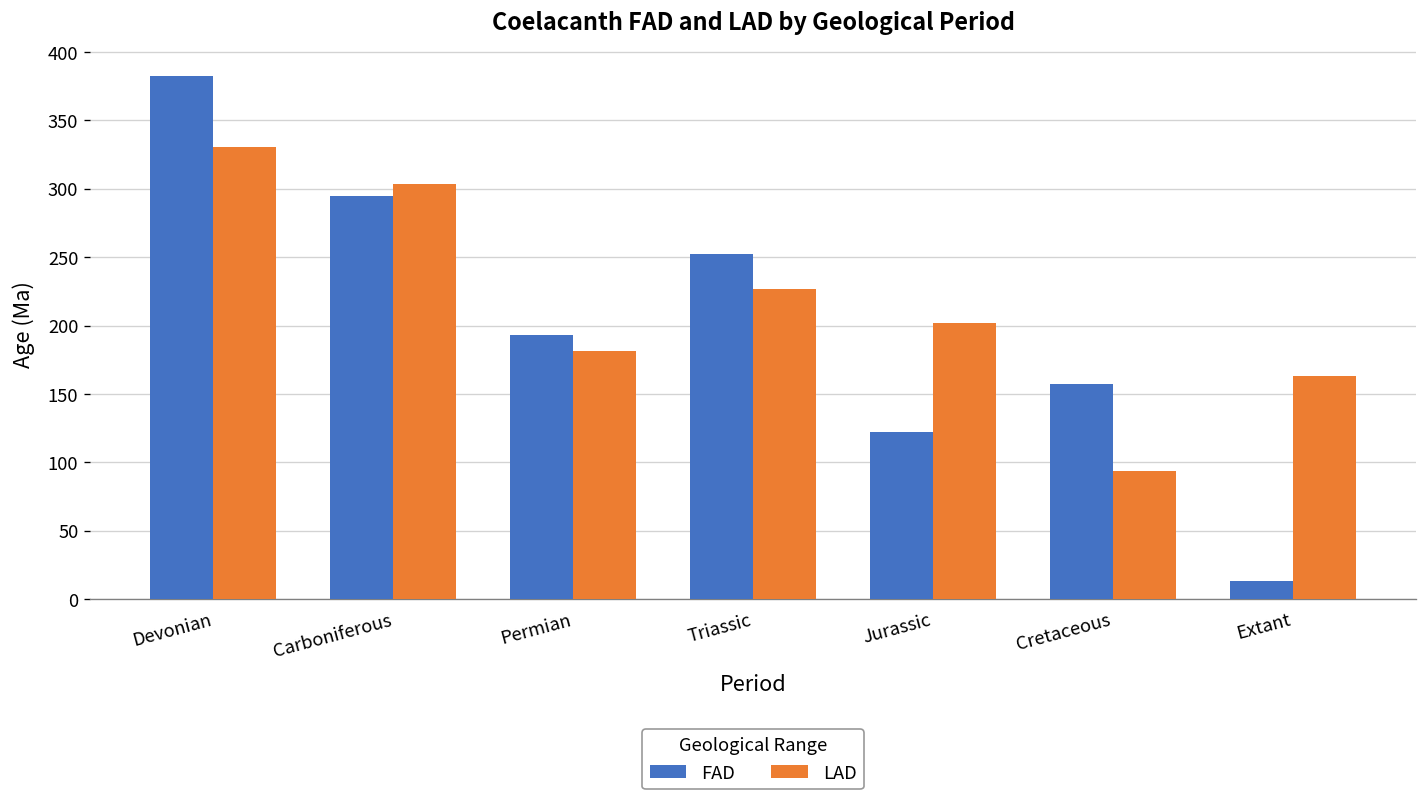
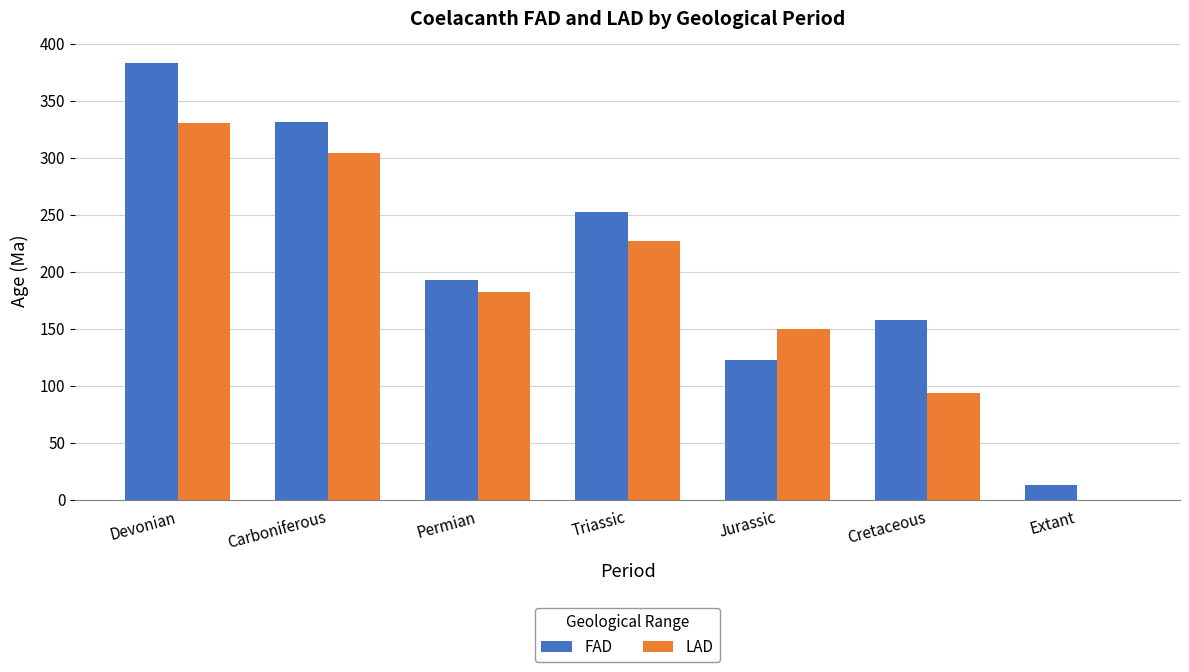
  {
    "FAD": {
      "Devonian": 383,
-     "Carboniferous": 295,
+     "Carboniferous": 331,
      "Permian": 193,
      "Triassic": 252,
      "Jurassic": 122,
      "Cretaceous": 157,
      "Extant": 13
    },
    "LAD": {
      "Devonian": 330,
      "Carboniferous": 304,
      "Permian": 182,
      "Triassic": 227,
-     "Jurassic": 202,
+     "Jurassic": 150,
      "Cretaceous": 94,
-     "Extant": 163
+     "Extant": 0
    }
  }
